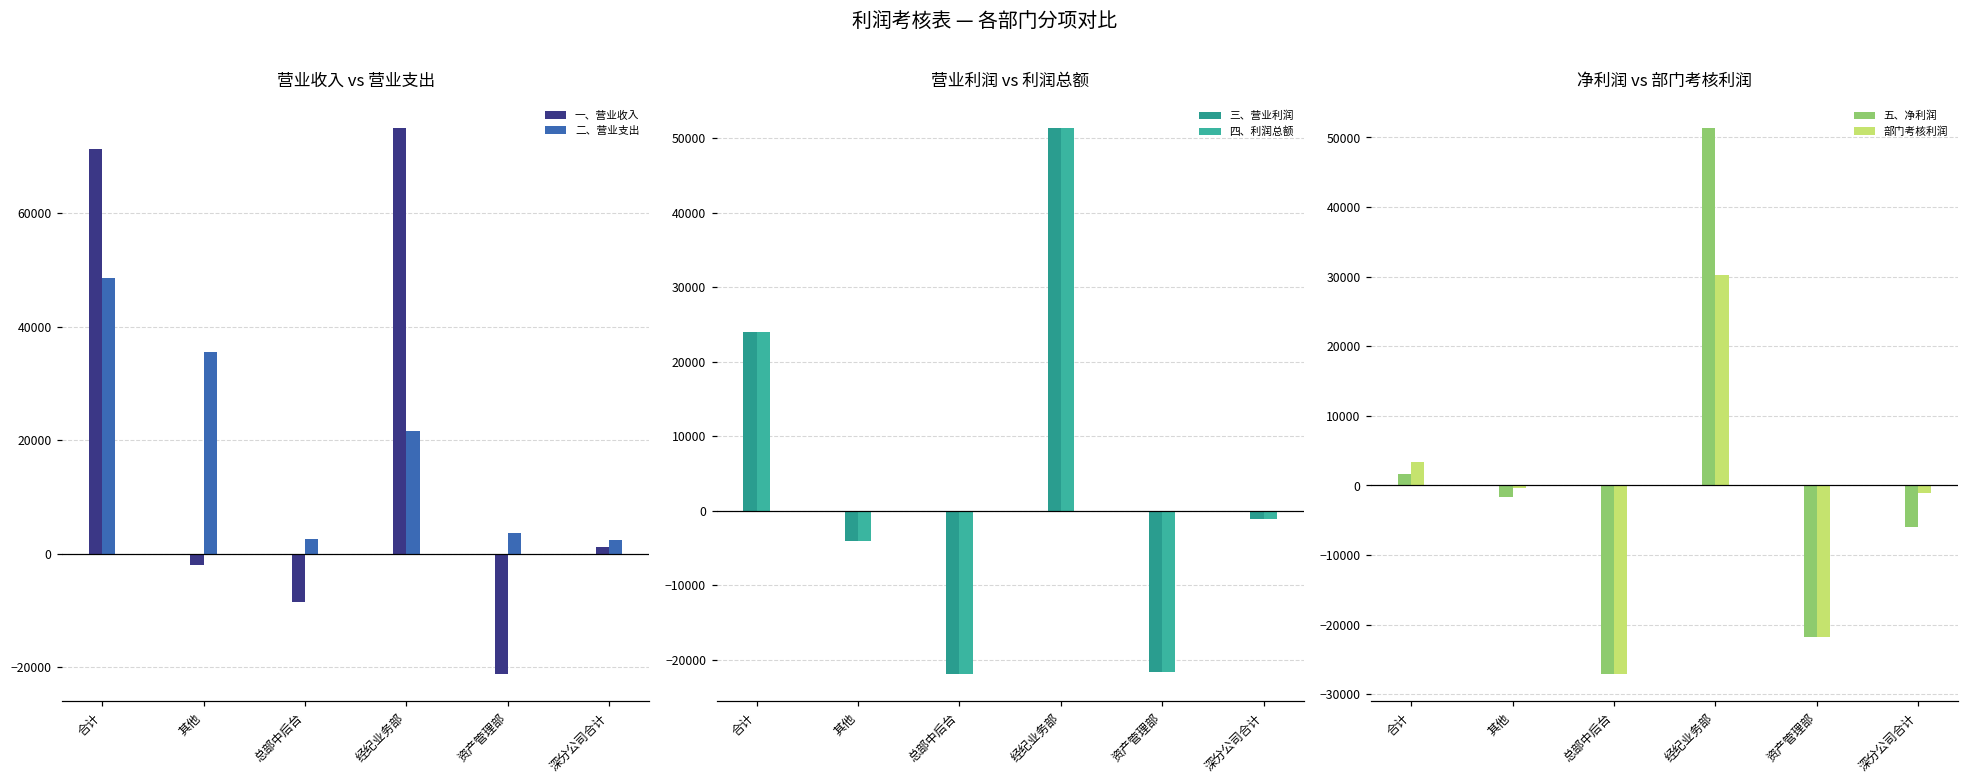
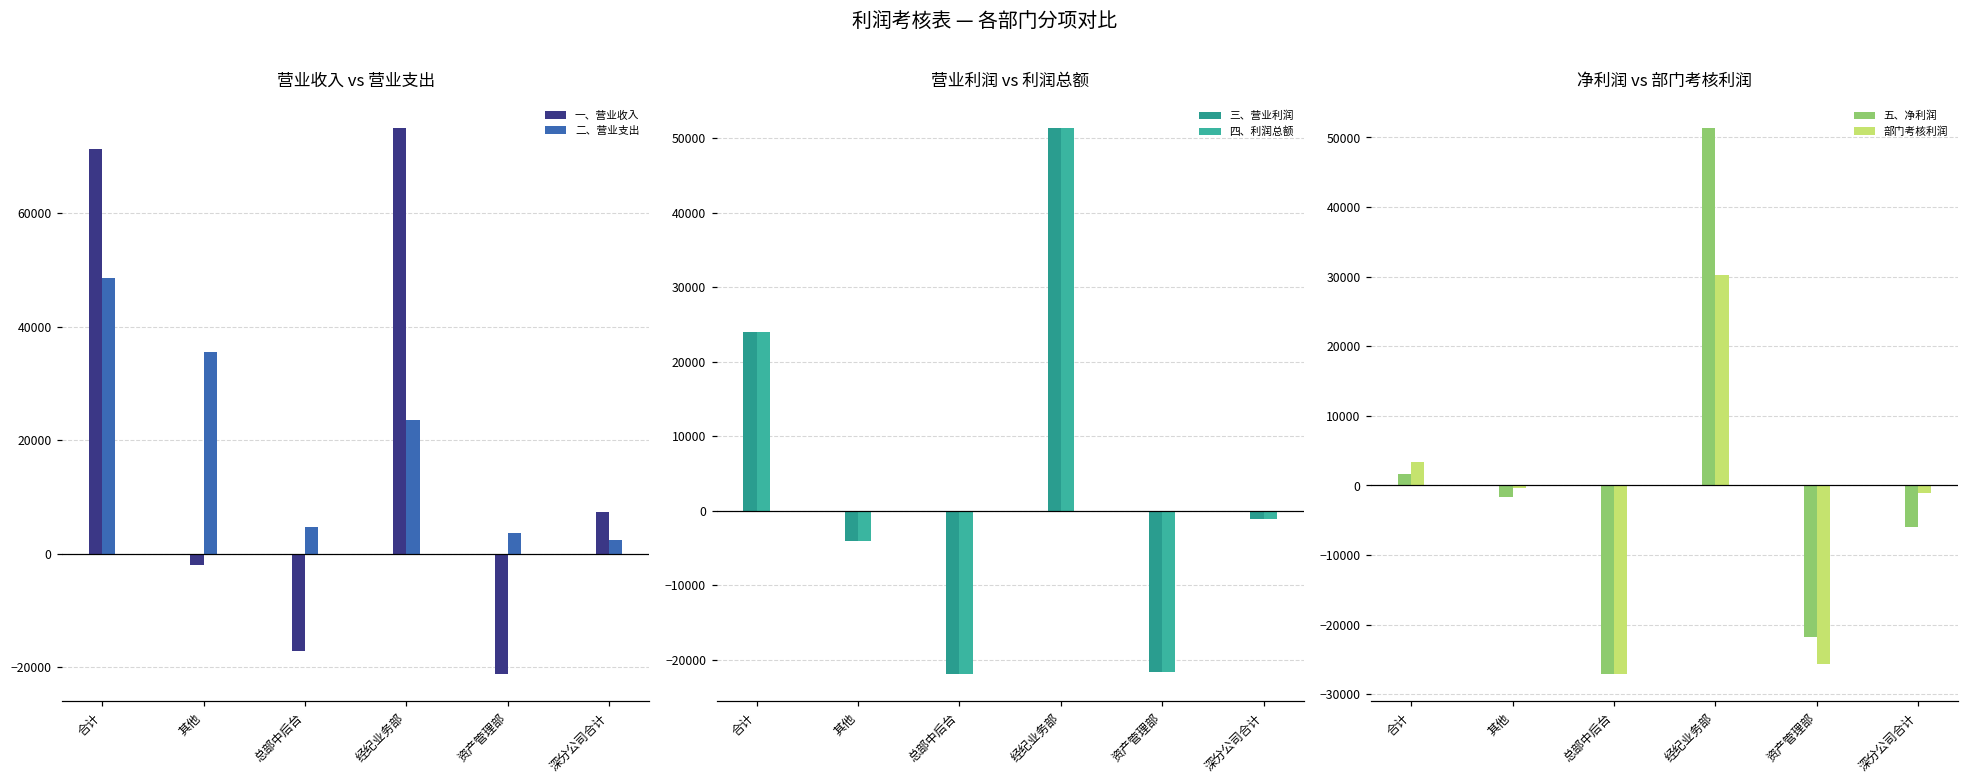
  {
    "营业收入 vs 营业支出": {
      "一、营业收入": {
        "合计": 71000,
        "其他": -2000,
-       "总部中后台": -8000,
+       "总部中后台": -17000,
        "经纪业务部": 75000,
        "资产管理部": -21000,
-       "深分公司合计": 1000
+       "深分公司合计": 7000
      },
      "二、营业支出": {
        "合计": 49000,
        "其他": 36000,
-       "总部中后台": 2000,
-       "经纪业务部": 22000,
+       "总部中后台": 5000,
+       "经纪业务部": 24000,
        "资产管理部": 4000,
        "深分公司合计": 2000
      }
    },
    "净利润 vs 部门考核利润": {
      "五、净利润": {
        "合计": 2000,
        "其他": -2000,
        "总部中后台": -27000,
        "经纪业务部": 51000,
        "资产管理部": -22000,
        "深分公司合计": -6000
      },
      "部门考核利润": {
        "合计": 3000,
        "总部中后台": -27000,
        "经纪业务部": 30000,
-       "资产管理部": -22000,
+       "资产管理部": -26000,
        "深分公司合计": -1000
      }
    }
  }
